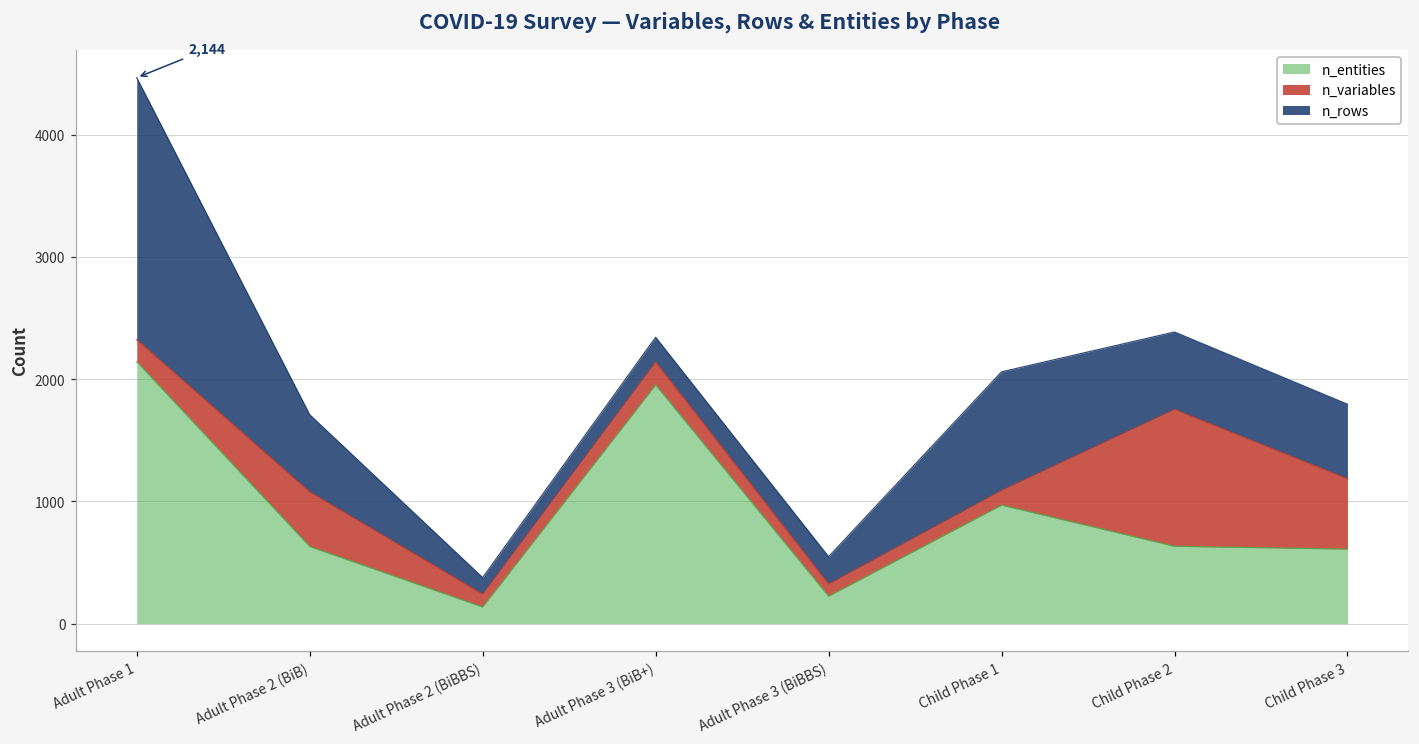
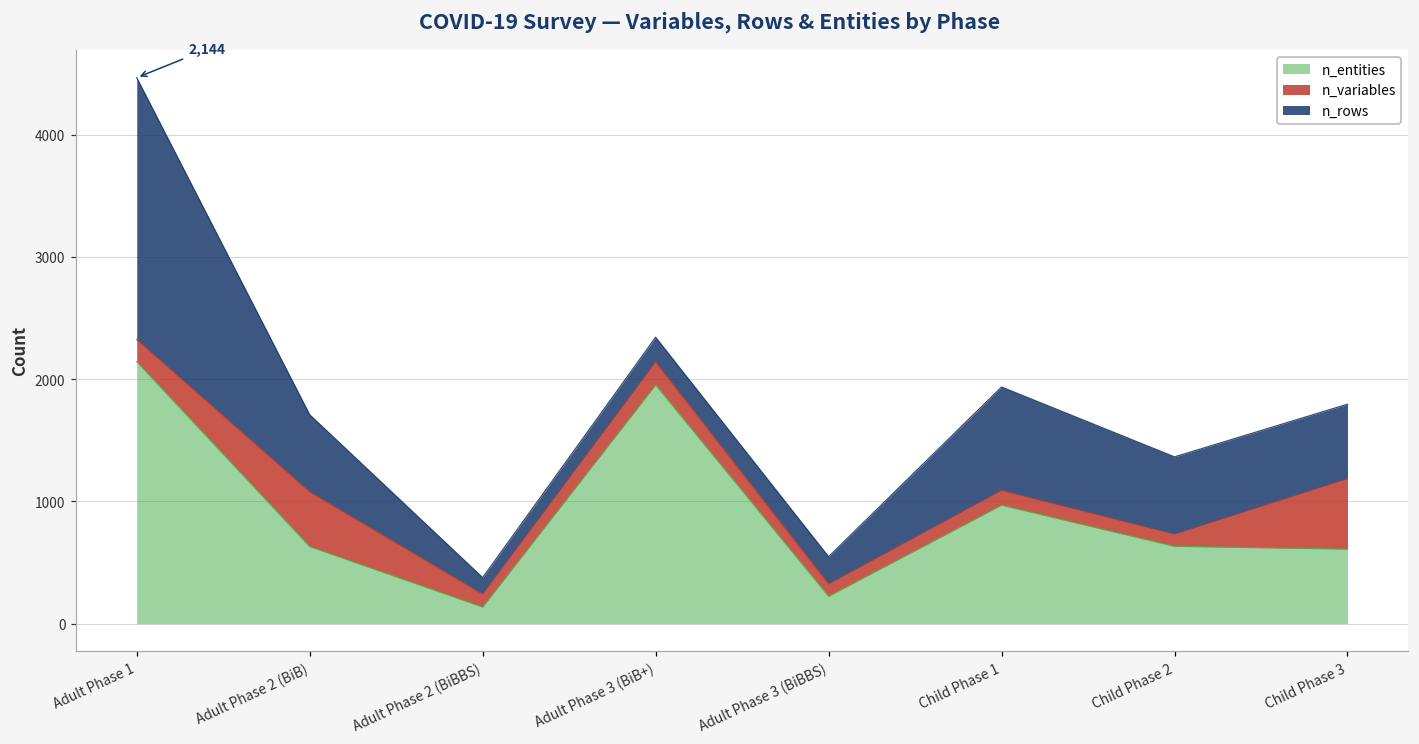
  {
    "n_entities": {
      "Adult Phase 1": 2140,
      "Adult Phase 2 (BiB)": 630,
      "Adult Phase 2 (BiBBS)": 140,
      "Adult Phase 3 (BiB+)": 1950,
      "Adult Phase 3 (BiBBS)": 220,
      "Child Phase 1": 970,
      "Child Phase 2": 630,
      "Child Phase 3": 610
    },
    "n_variables": {
      "Adult Phase 1": 180,
      "Adult Phase 2 (BiB)": 450,
      "Adult Phase 2 (BiBBS)": 110,
      "Adult Phase 3 (BiB+)": 190,
      "Adult Phase 3 (BiBBS)": 100,
      "Child Phase 1": 120,
-     "Child Phase 2": 1120,
+     "Child Phase 2": 100,
      "Child Phase 3": 580
    },
    "n_rows": {
      "Adult Phase 2 (BiB)": 630,
      "Adult Phase 2 (BiBBS)": 140,
      "Adult Phase 3 (BiB+)": 200,
      "Adult Phase 3 (BiBBS)": 220,
-     "Child Phase 1": 970,
+     "Child Phase 1": 850,
      "Child Phase 2": 630,
      "Child Phase 3": 610
    }
  }
